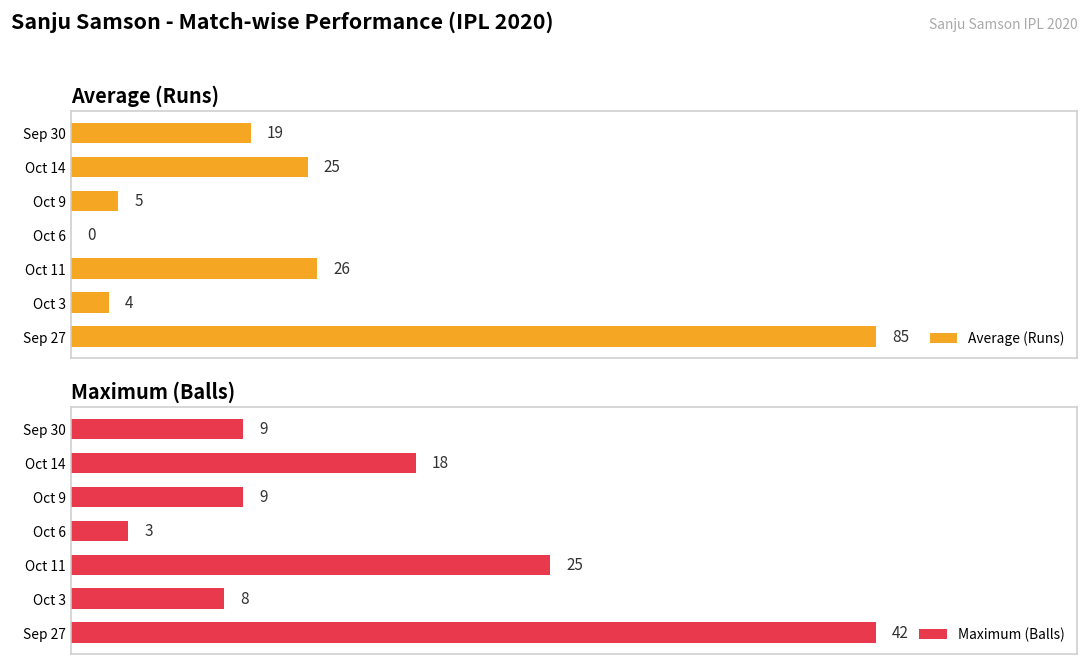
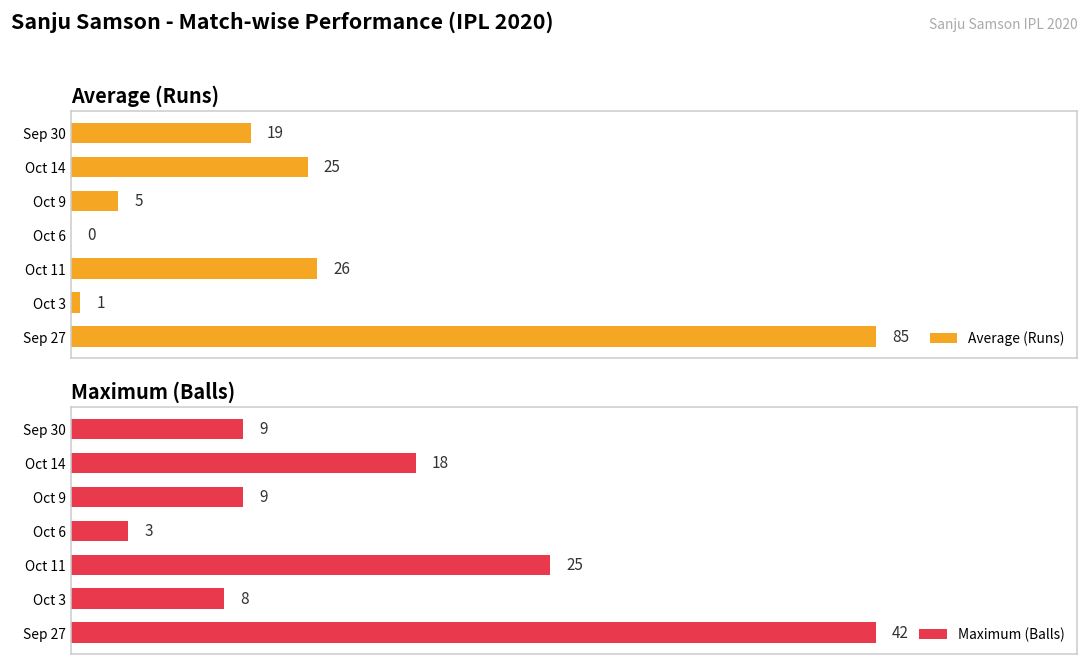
  {
    "Average (Runs)": {
      "Sep 30": 19,
      "Oct 14": 25,
      "Oct 9": 5,
      "Oct 6": 0,
      "Oct 11": 26,
-     "Oct 3": 4,
+     "Oct 3": 1,
      "Sep 27": 85
    },
    "Maximum (Balls)": {
      "Sep 30": 9,
      "Oct 14": 18,
      "Oct 9": 9,
      "Oct 6": 3,
      "Oct 11": 25,
      "Oct 3": 8,
      "Sep 27": 42
    }
  }
